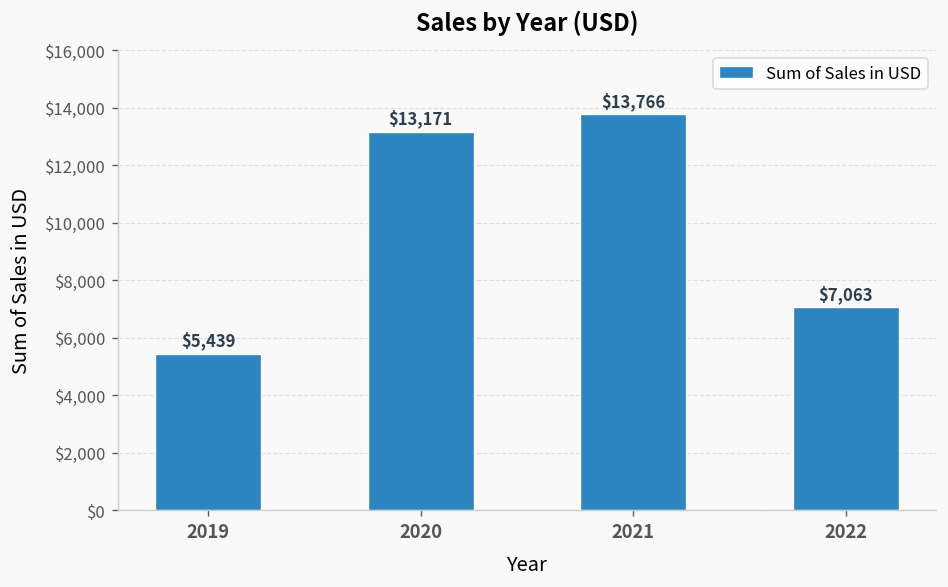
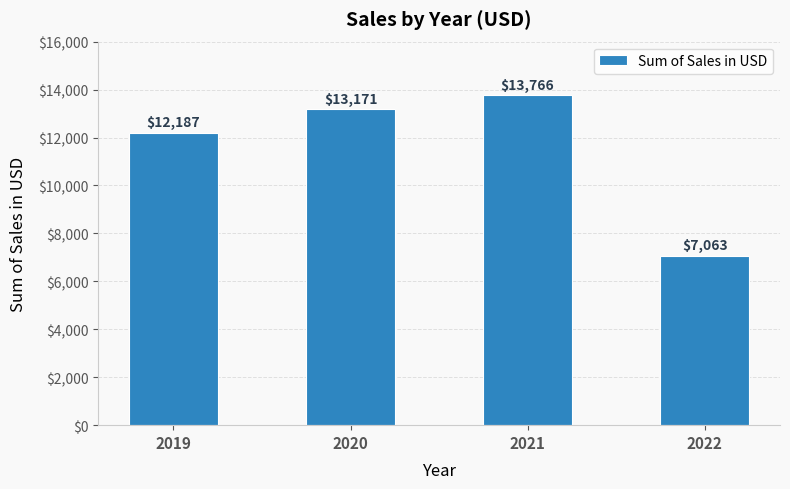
  {
-   "2019": "$5,439",
+   "2019": "$12,187",
    "2020": "$13,171",
    "2021": "$13,766",
    "2022": "$7,063"
  }
